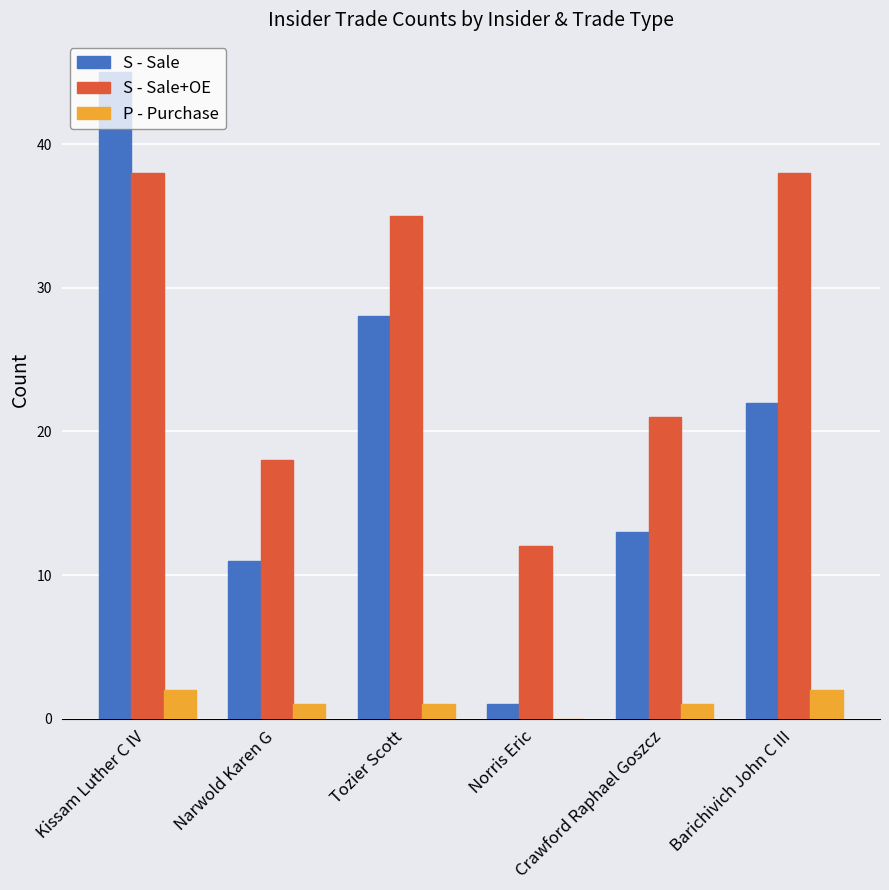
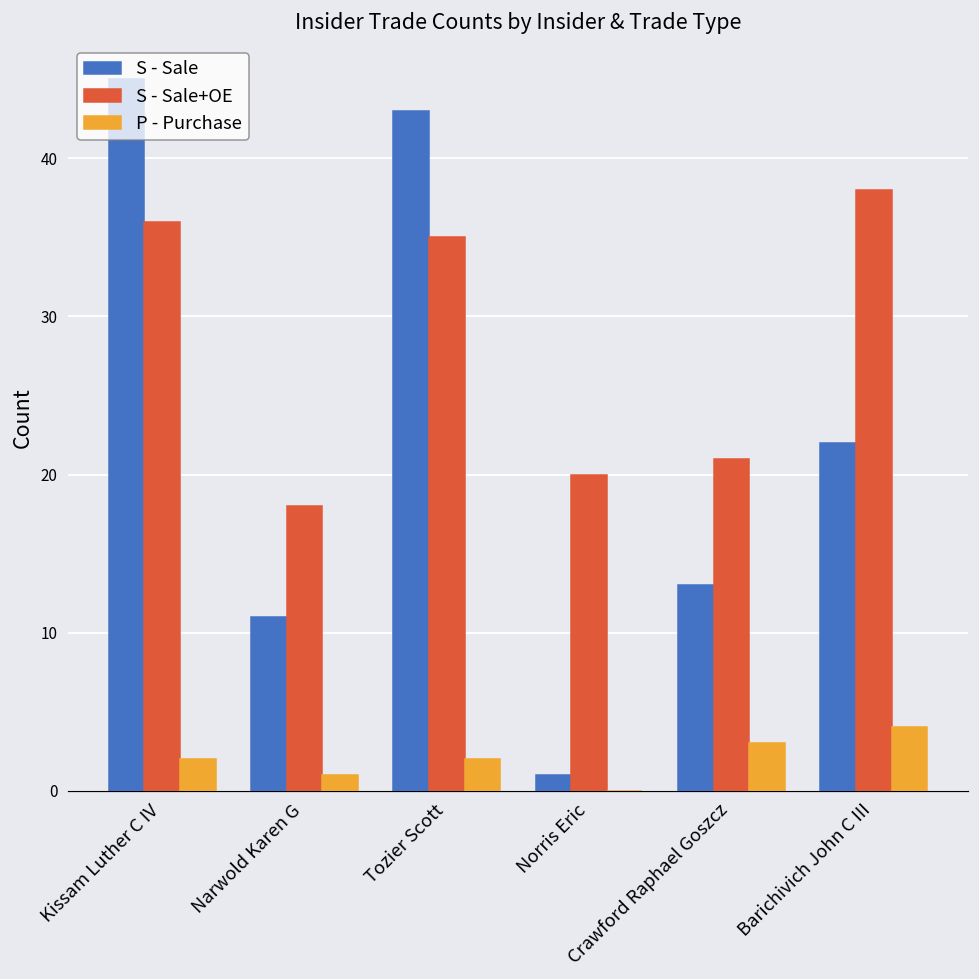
  {
    "S - Sale": {
      "Narwold Karen G": 11,
-     "Tozier Scott": 28,
+     "Tozier Scott": 43,
      "Norris Eric": 1,
      "Crawford Raphael Goszcz": 13,
      "Barichivich John C III": 22
    },
    "S - Sale+OE": {
-     "Kissam Luther C IV": 38,
+     "Kissam Luther C IV": 36,
      "Narwold Karen G": 18,
      "Tozier Scott": 35,
-     "Norris Eric": 12,
+     "Norris Eric": 20,
      "Crawford Raphael Goszcz": 21,
      "Barichivich John C III": 38
    },
    "P - Purchase": {
      "Kissam Luther C IV": 2,
      "Narwold Karen G": 1,
-     "Tozier Scott": 1,
+     "Tozier Scott": 2,
      "Norris Eric": 0,
-     "Crawford Raphael Goszcz": 1,
-     "Barichivich John C III": 2
+     "Crawford Raphael Goszcz": 3,
+     "Barichivich John C III": 4
    }
  }
